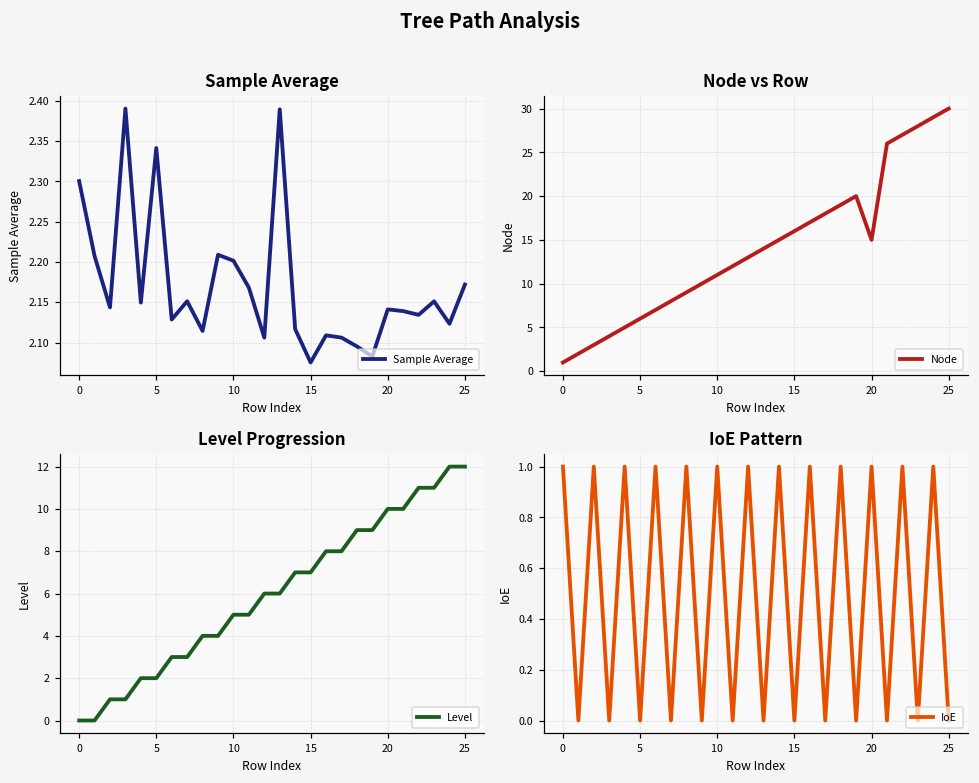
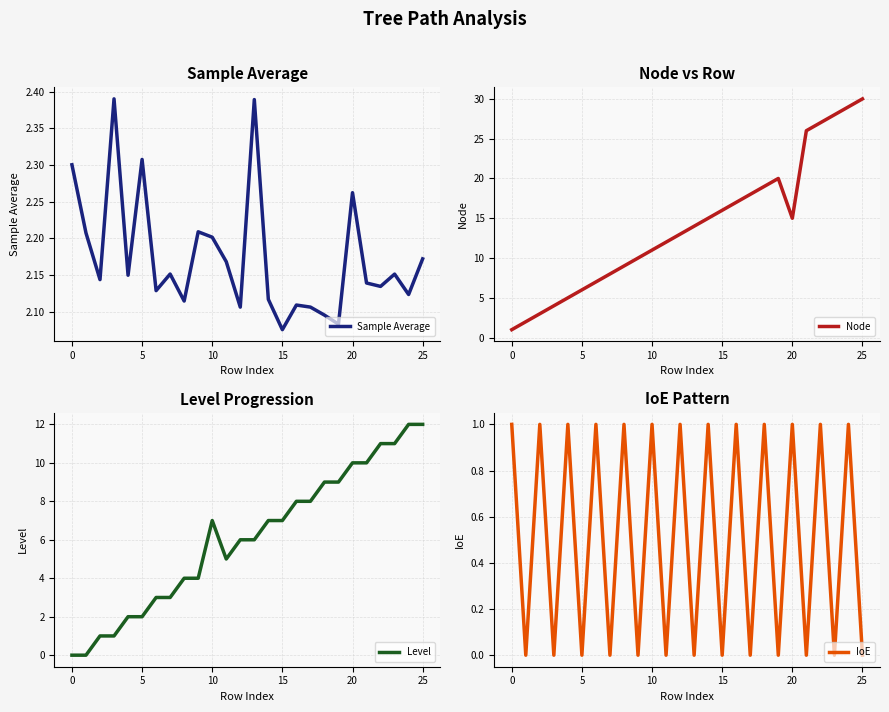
  {
    "Sample Average": {
      "0": 2.30,
-     "5": 2.34,
+     "5": 2.31,
      "10": 2.20,
      "15": 2.08,
-     "20": 2.14,
+     "20": 2.26,
      "25": 2.17
    },
    "Node vs Row": {
      "0": 1,
      "5": 6,
      "10": 11,
      "15": 16,
      "20": 15,
      "25": 30
    },
    "Level Progression": {
      "0": 0,
      "5": 2,
-     "10": 5,
+     "10": 7,
      "15": 7,
      "20": 10,
      "25": 12
    },
    "IoE Pattern": {
      "0": 1.00,
      "5": 0.00,
      "10": 1.00,
      "15": 0.00,
      "20": 1.00
    }
  }
